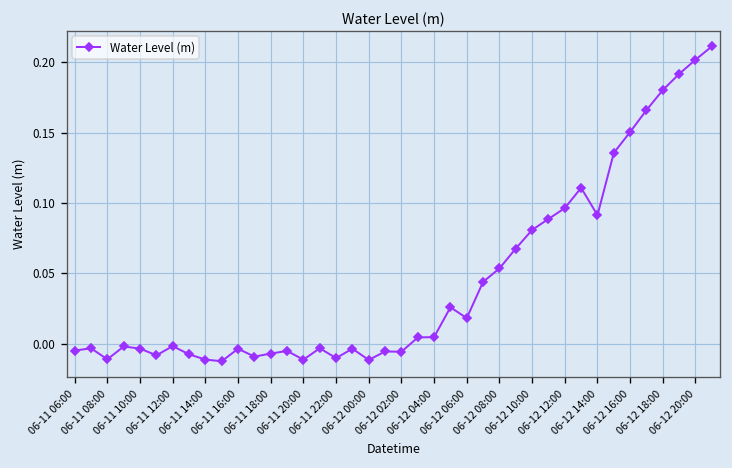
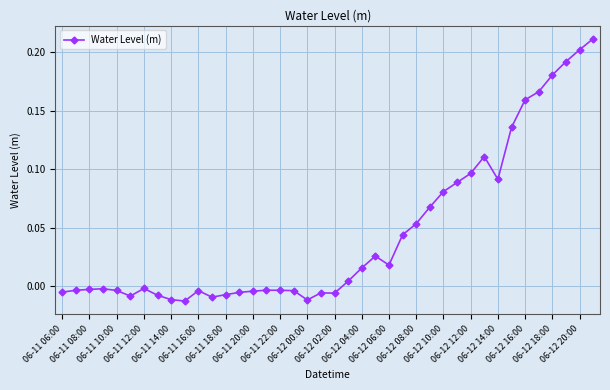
  {
    "06-11 06:00": -0.005,
-   "06-11 08:00": -0.011,
+   "06-11 08:00": -0.002,
    "06-11 10:00": -0.003,
    "06-11 12:00": -0.002,
    "06-11 14:00": -0.011,
    "06-11 16:00": -0.004,
    "06-11 18:00": -0.007,
-   "06-11 20:00": -0.011,
-   "06-11 22:00": -0.010,
+   "06-11 20:00": -0.004,
+   "06-11 22:00": -0.003,
    "06-12 00:00": -0.011,
    "06-12 02:00": -0.006,
-   "06-12 04:00": 0.005,
+   "06-12 04:00": 0.016,
    "06-12 06:00": 0.018,
    "06-12 08:00": 0.054,
    "06-12 10:00": 0.081,
    "06-12 12:00": 0.096,
    "06-12 14:00": 0.091,
-   "06-12 16:00": 0.151,
+   "06-12 16:00": 0.159,
    "06-12 18:00": 0.180,
    "06-12 20:00": 0.202
  }
